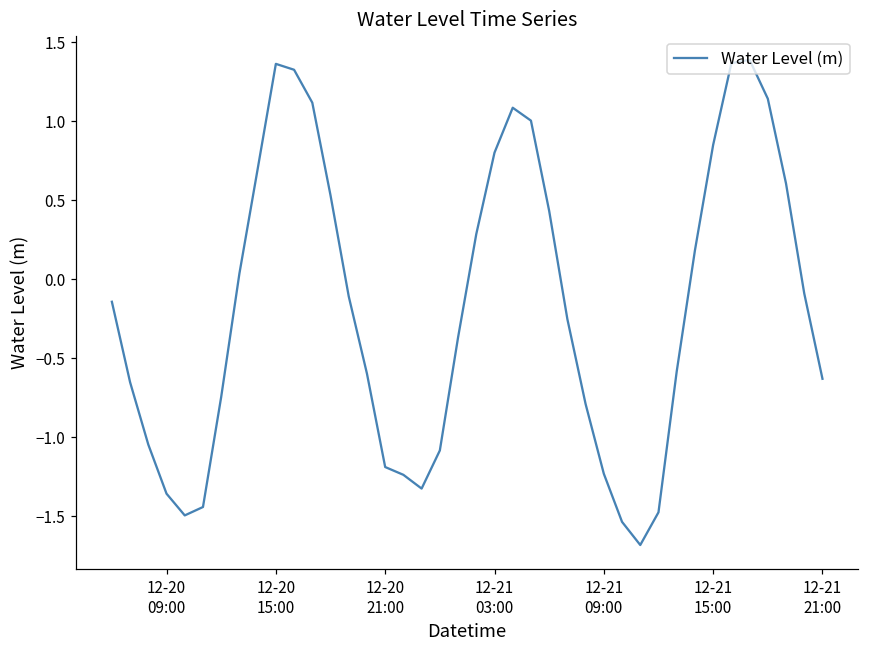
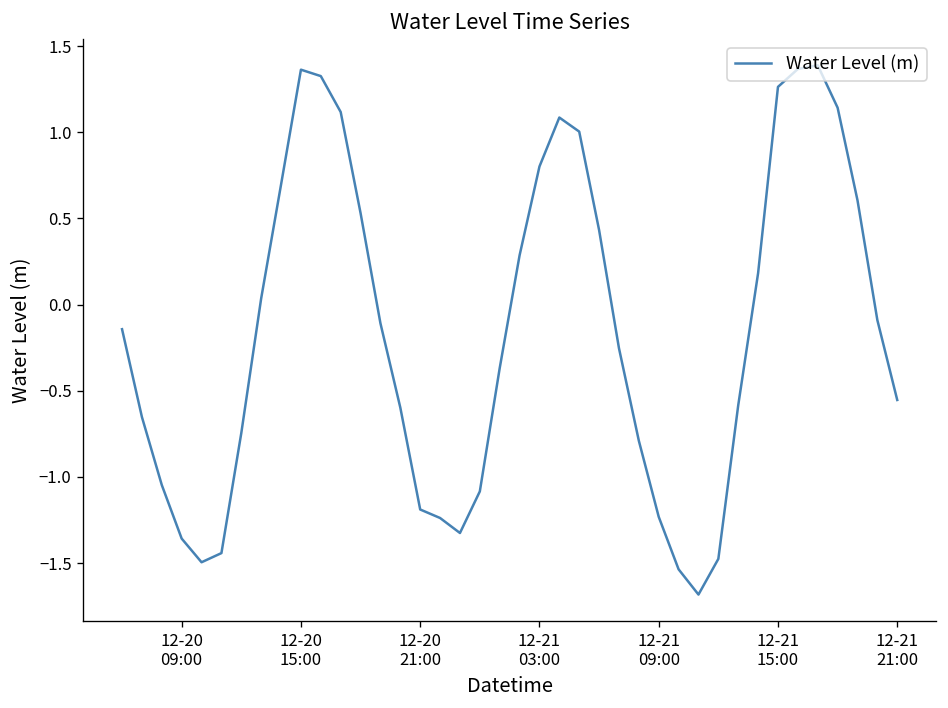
  {
    "12-20 09:00": -1.36,
    "12-20 15:00": 1.36,
    "12-20 21:00": -1.19,
    "12-21 03:00": 0.80,
    "12-21 09:00": -1.23,
-   "12-21 15:00": 0.85,
-   "12-21 21:00": -0.63
+   "12-21 15:00": 1.26,
+   "12-21 21:00": -0.55
  }
